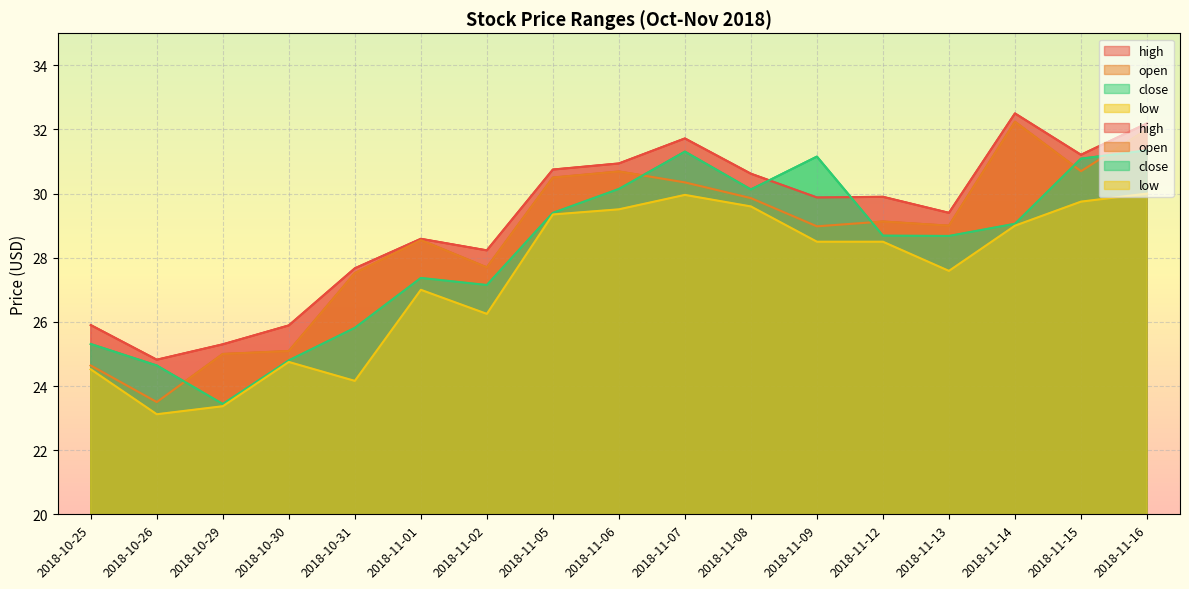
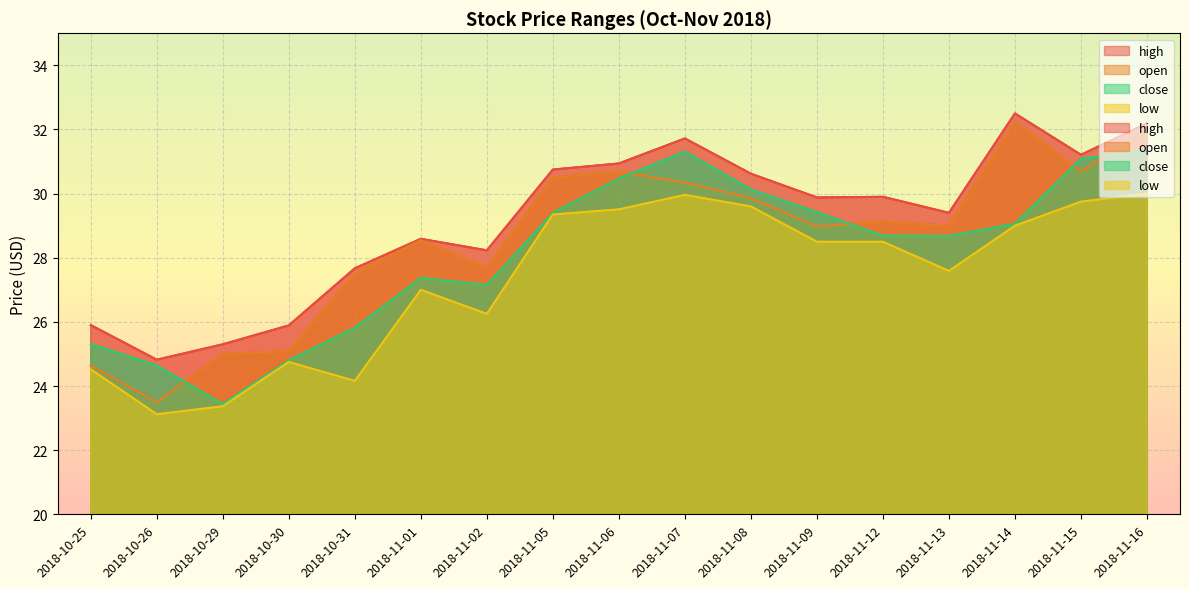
  {
    "close": {
      "2018-10-25": 25.3,
      "2018-10-26": 24.6,
      "2018-10-31": 25.8,
      "2018-11-01": 27.4,
      "2018-11-02": 27.2,
-     "2018-11-06": 30.1,
+     "2018-11-06": 30.5,
      "2018-11-07": 31.3,
      "2018-11-08": 30.1,
-     "2018-11-09": 31.2,
+     "2018-11-09": 29.4,
      "2018-11-12": 28.7,
      "2018-11-13": 28.7,
      "2018-11-15": 31.1
    }
  }
